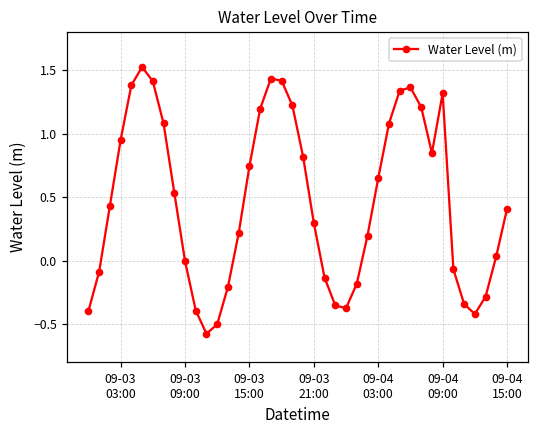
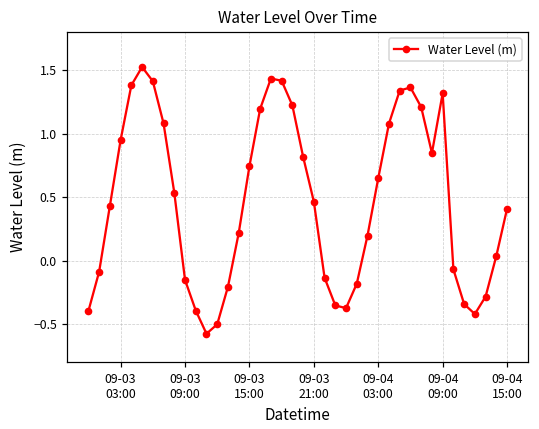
  {
    "09-03 03:00": 0.95,
-   "09-03 09:00": 0.00,
+   "09-03 09:00": -0.15,
    "09-03 15:00": 0.74,
-   "09-03 21:00": 0.30,
+   "09-03 21:00": 0.46,
    "09-04 03:00": 0.65,
    "09-04 09:00": 1.32,
    "09-04 15:00": 0.41
  }
